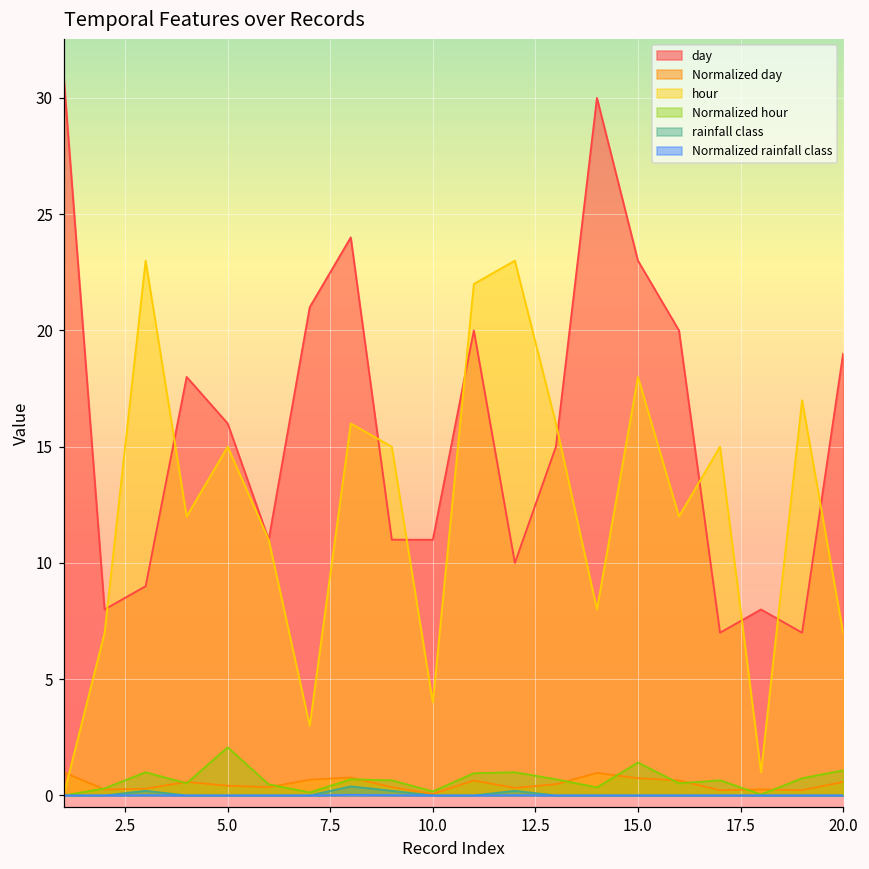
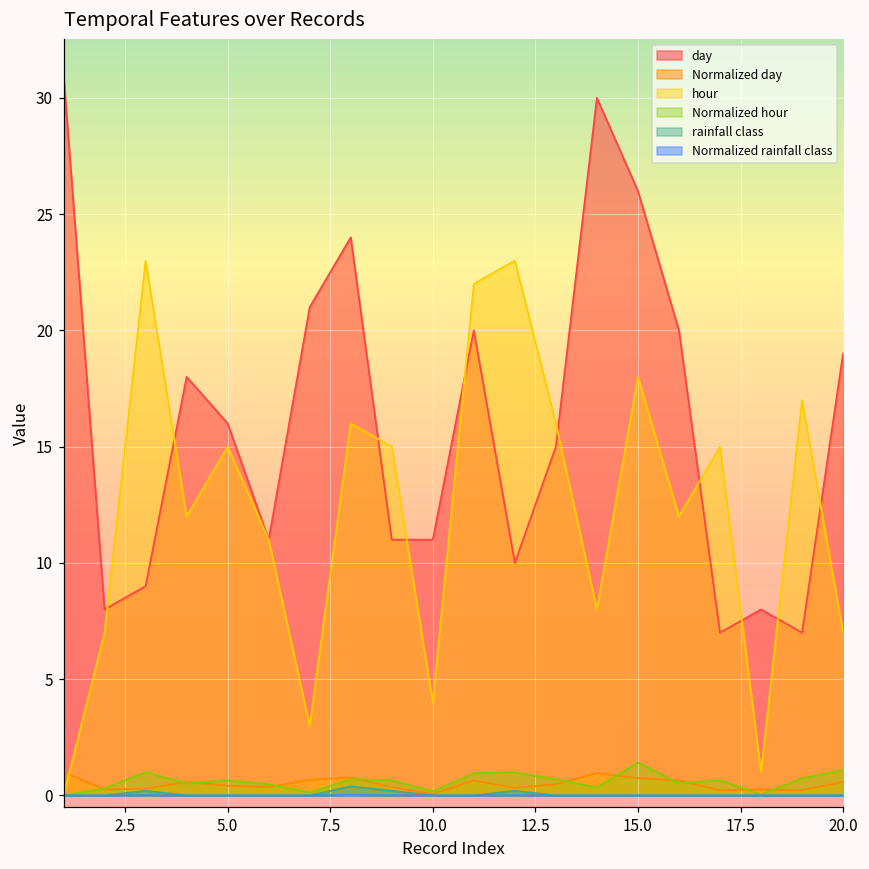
  {
    "day": {
      "5.0": 16,
      "10.0": 11,
-     "15.0": 23,
+     "15.0": 26,
      "20.0": 19
    },
    "Normalized hour": {
-     "5.0": 2.1,
+     "5.0": 0.7,
      "15.0": 1.4,
      "20.0": 1.1
    }
  }
